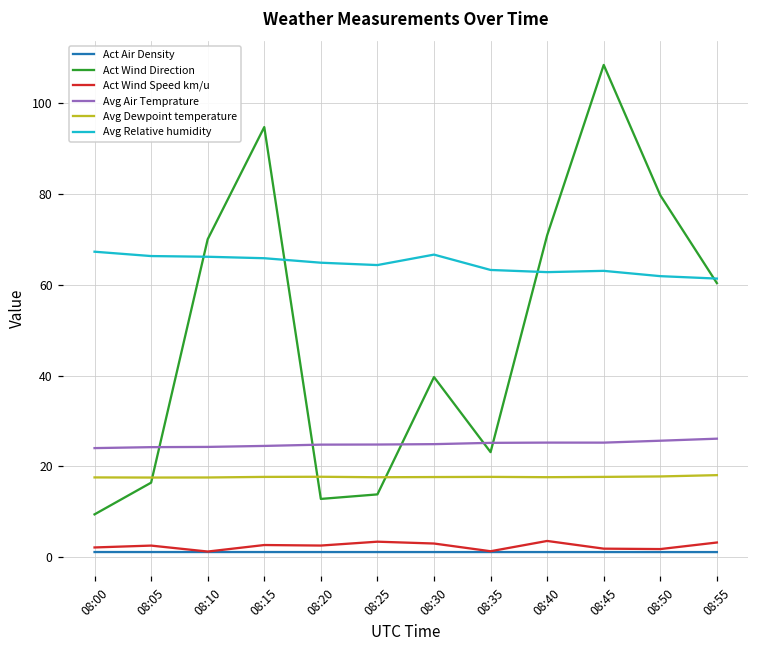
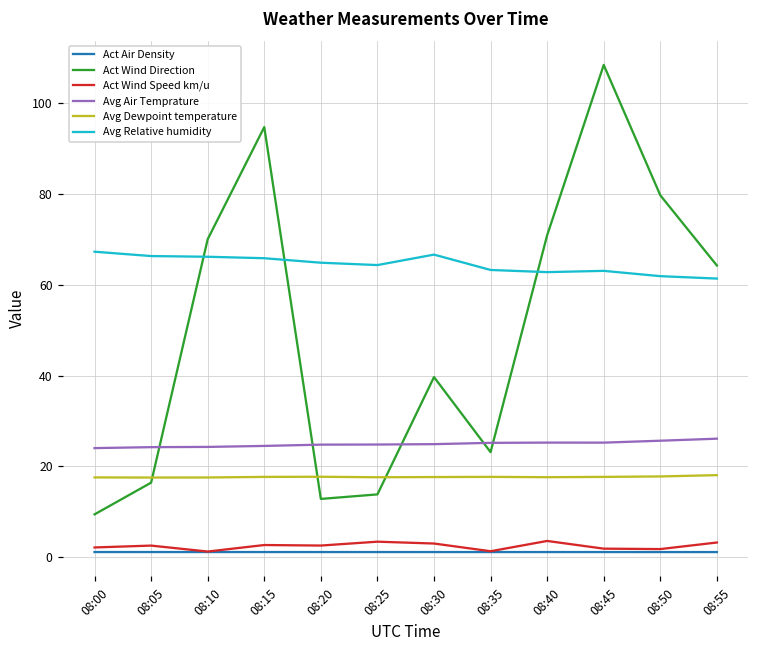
  {
    "Act Air Density": {
      "08:00": 1,
      "08:05": 1,
      "08:15": 1,
      "08:20": 1,
      "08:25": 1,
      "08:30": 1,
      "08:40": 1,
      "08:45": 1,
      "08:50": 1,
      "08:55": 1
    },
    "Act Wind Direction": {
      "08:00": 9,
      "08:05": 16,
      "08:10": 70,
      "08:15": 95,
      "08:20": 13,
      "08:25": 14,
      "08:30": 40,
      "08:35": 23,
      "08:40": 71,
      "08:45": 108,
      "08:50": 80,
-     "08:55": 60
+     "08:55": 64
    },
    "Act Wind Speed km/u": {
      "08:00": 2,
      "08:05": 3,
      "08:15": 3,
      "08:20": 3,
      "08:25": 3,
      "08:30": 3,
      "08:40": 4,
      "08:45": 2,
      "08:50": 2,
      "08:55": 3
    },
    "Avg Air Temprature": {
      "08:00": 24,
      "08:05": 24,
      "08:10": 24,
      "08:15": 25,
      "08:20": 25,
      "08:25": 25,
      "08:30": 25,
      "08:35": 25,
      "08:40": 25,
      "08:45": 25,
      "08:50": 26,
      "08:55": 26
    },
    "Avg Dewpoint temperature": {
      "08:00": 18,
      "08:05": 18,
      "08:10": 18,
      "08:15": 18,
      "08:20": 18,
      "08:25": 18,
      "08:30": 18,
      "08:35": 18,
      "08:40": 18,
      "08:45": 18,
      "08:50": 18,
      "08:55": 18
    },
    "Avg Relative humidity": {
      "08:00": 67,
      "08:05": 66,
      "08:10": 66,
      "08:15": 66,
      "08:20": 65,
      "08:25": 64,
      "08:30": 67,
      "08:35": 63,
      "08:40": 63,
      "08:45": 63,
      "08:50": 62,
      "08:55": 61
    }
  }
